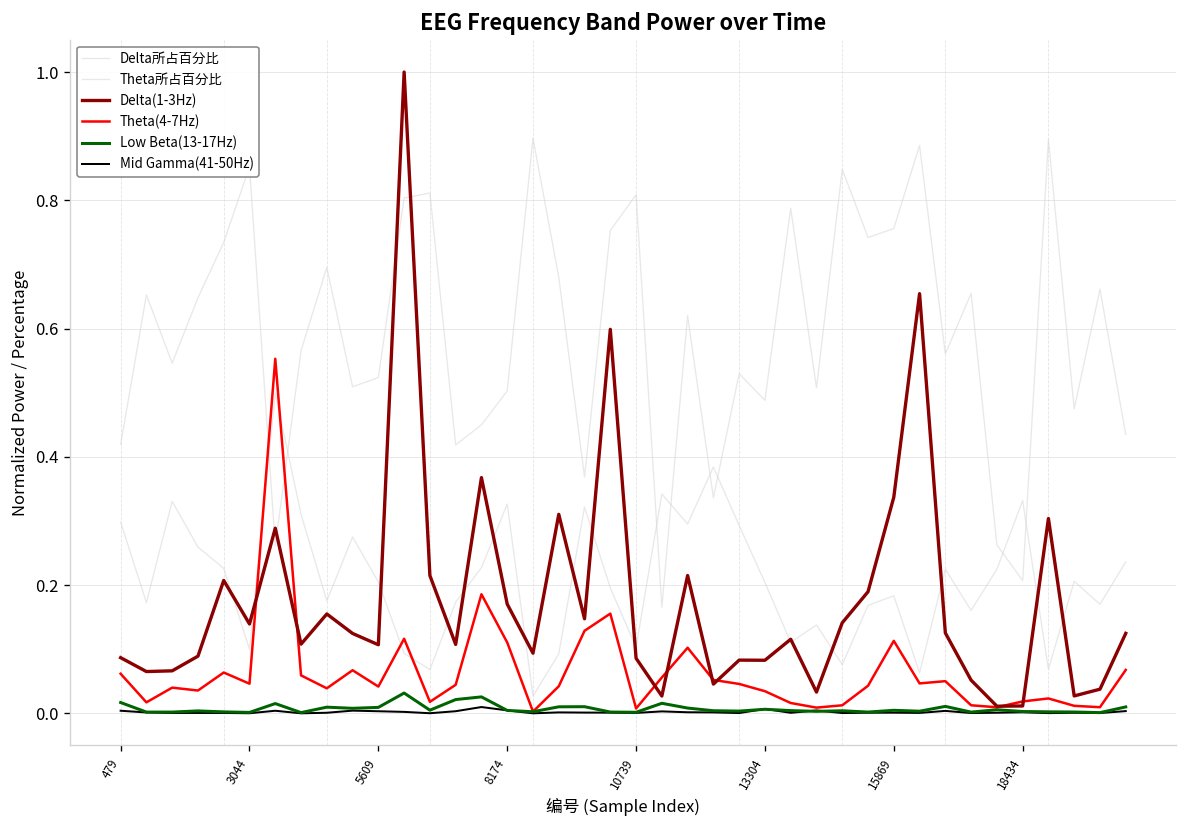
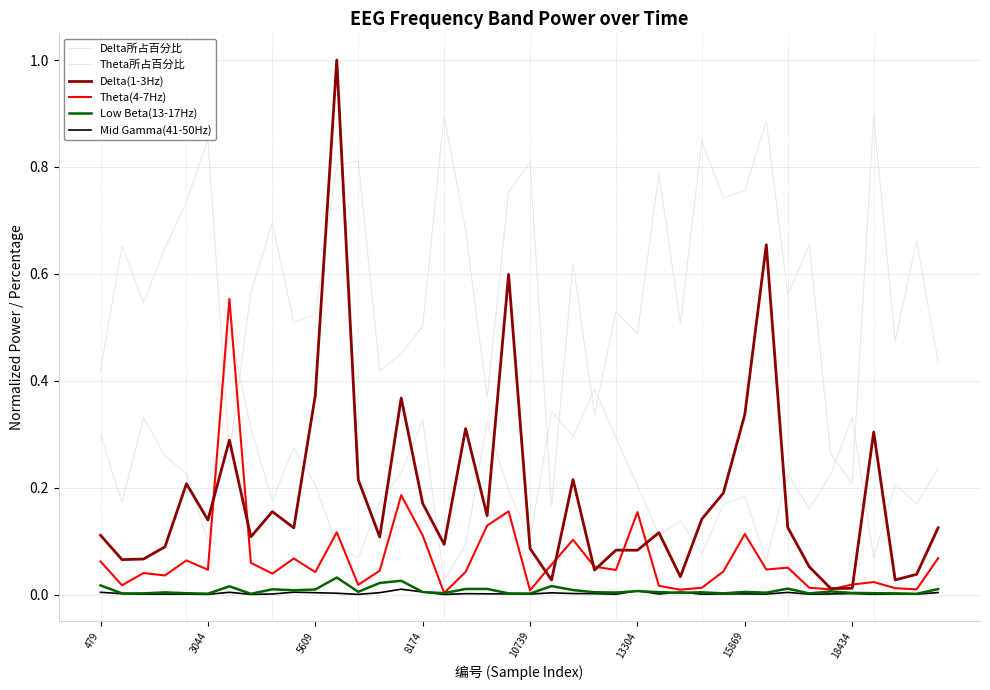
  {
    "Delta(1-3Hz)": {
-     "479": 0.09,
+     "479": 0.11,
      "3044": 0.14,
-     "5609": 0.11,
+     "5609": 0.37,
      "8174": 0.17,
      "10739": 0.09,
      "13304": 0.08,
      "15869": 0.34,
      "18434": 0.01
    },
    "Theta(4-7Hz)": {
      "479": 0.06,
      "3044": 0.05,
      "5609": 0.04,
      "8174": 0.11,
      "10739": 0.01,
-     "13304": 0.03,
+     "13304": 0.15,
      "15869": 0.11,
      "18434": 0.02
    },
    "Low Beta(13-17Hz)": {
      "479": 0.02,
      "5609": 0.01
    },
    "Mid Gamma(41-50Hz)": {
      "479": 0.00,
      "5609": 0.00
    }
  }
